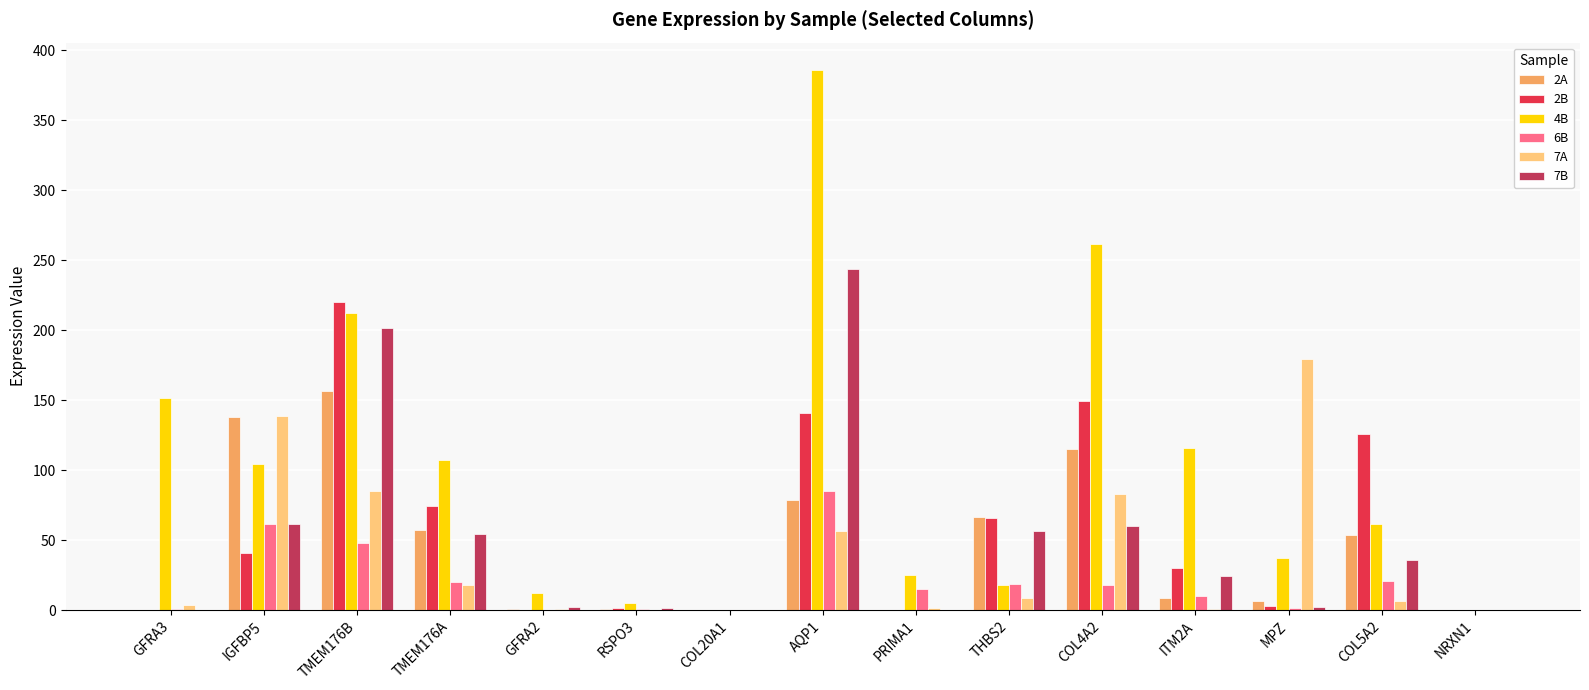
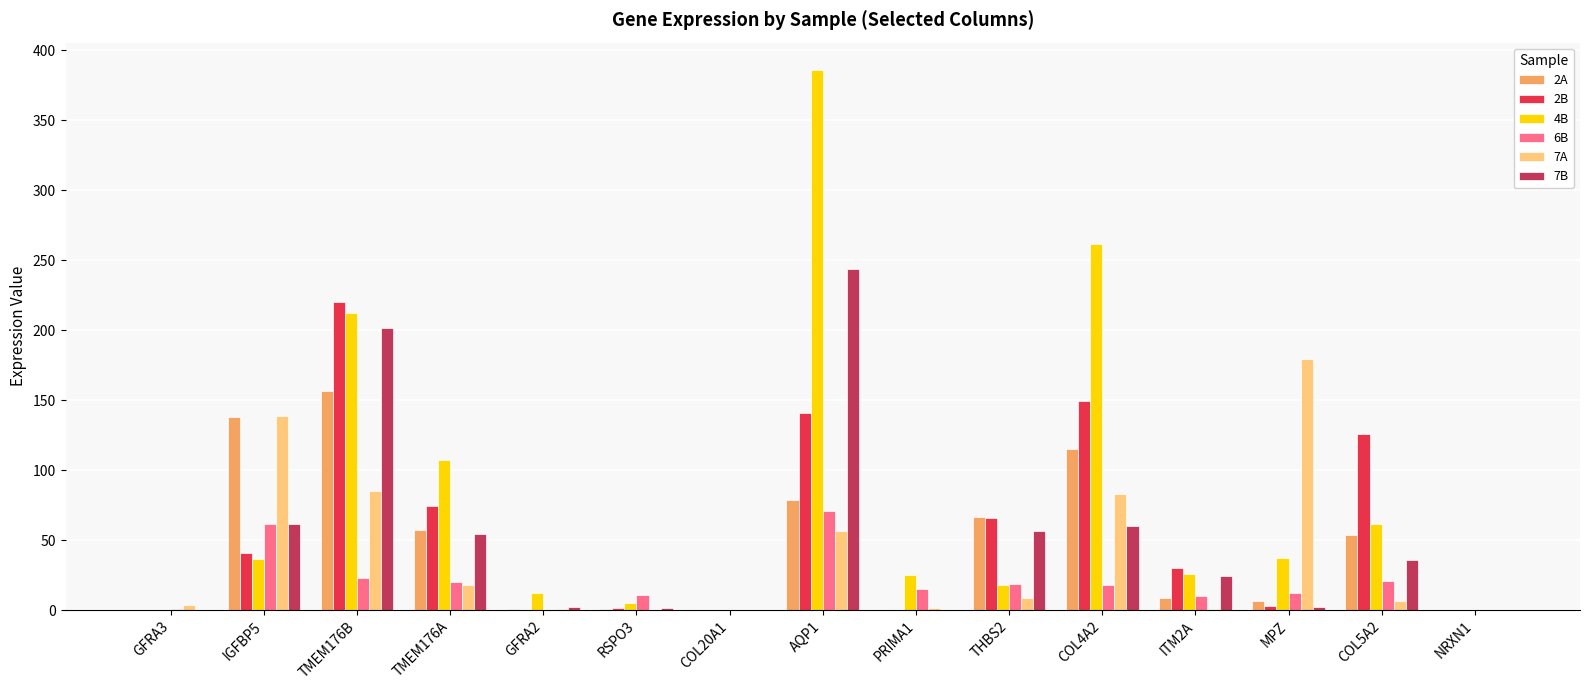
  {
    "4B": {
-     "GFRA3": 152,
-     "IGFBP5": 104,
+     "GFRA3": 0,
+     "IGFBP5": 37,
      "TMEM176B": 212,
      "TMEM176A": 107,
      "GFRA2": 13,
      "RSPO3": 5,
      "AQP1": 386,
      "PRIMA1": 25,
      "THBS2": 18,
      "COL4A2": 262,
-     "ITM2A": 115,
+     "ITM2A": 26,
      "MPZ": 37,
      "COL5A2": 61
    },
    "6B": {
      "IGFBP5": 61,
-     "TMEM176B": 48,
+     "TMEM176B": 23,
      "TMEM176A": 20,
-     "RSPO3": 0,
+     "RSPO3": 10,
      "COL20A1": 0,
-     "AQP1": 85,
+     "AQP1": 70,
      "PRIMA1": 15,
      "THBS2": 18,
      "COL4A2": 18,
      "ITM2A": 10,
-     "MPZ": 1,
+     "MPZ": 12,
      "COL5A2": 21
    }
  }
